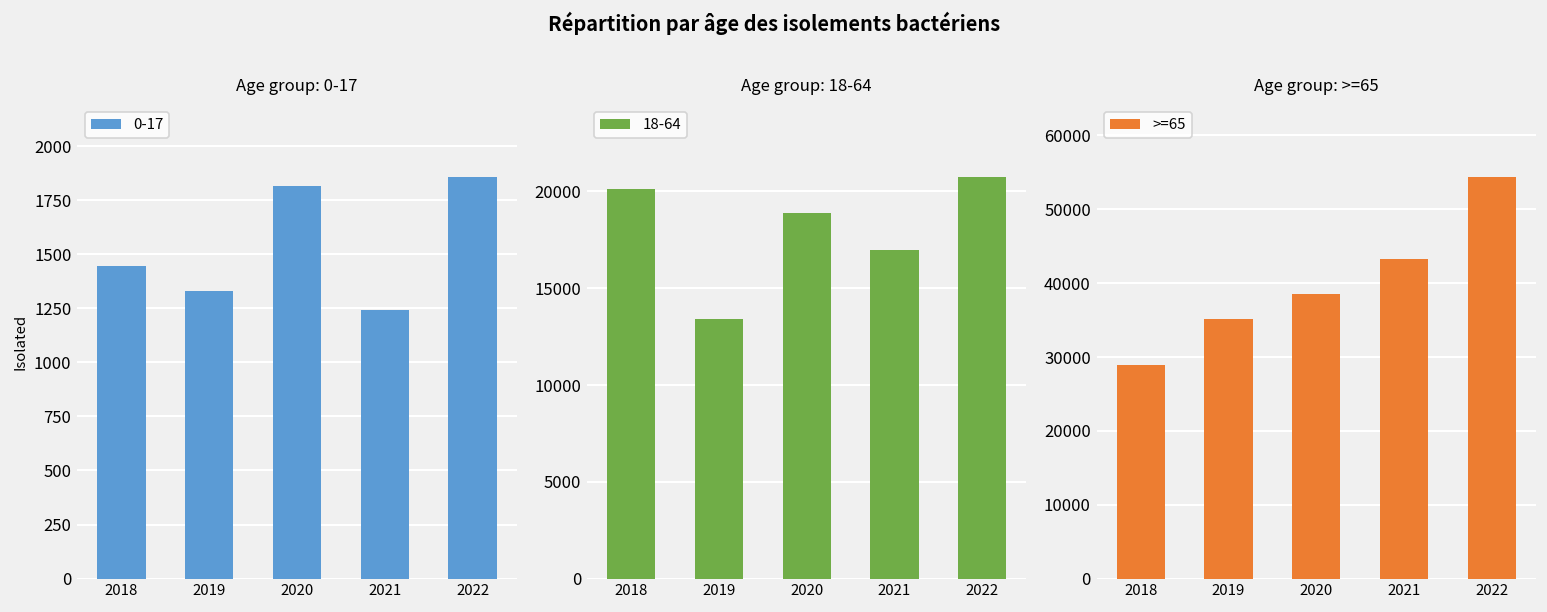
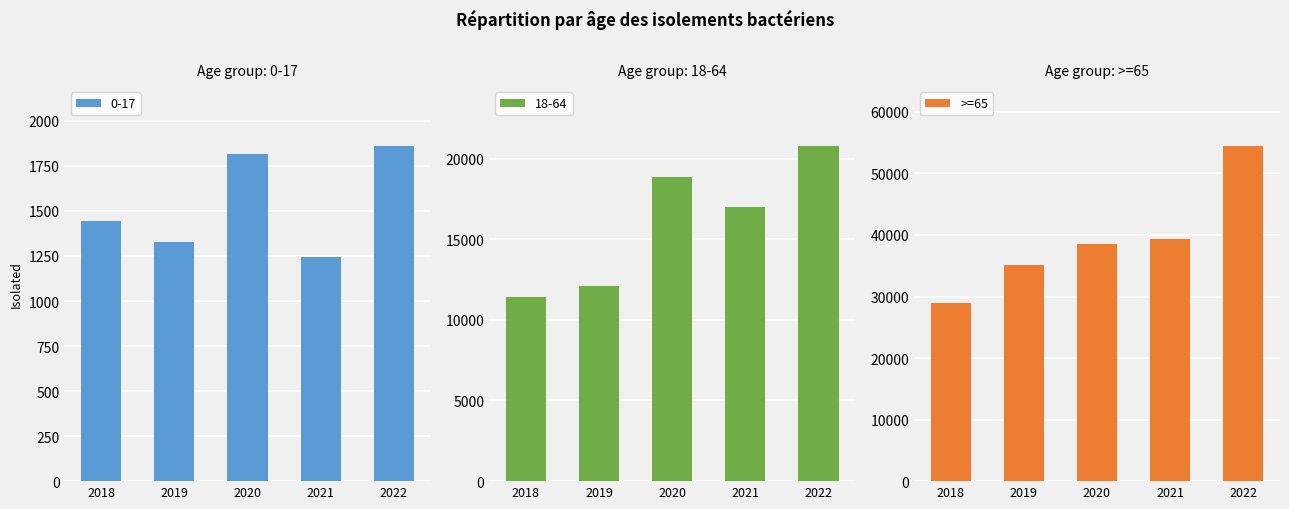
  {
    "Age group: 0-17": {
      "2018": 1450,
      "2019": 1330,
      "2020": 1810,
      "2021": 1240,
      "2022": 1860
    },
    "Age group: 18-64": {
-     "2018": 20100,
-     "2019": 13400,
+     "2018": 11400,
+     "2019": 12100,
      "2020": 18900,
      "2021": 17000,
      "2022": 20800
    },
    "Age group: >=65": {
      "2018": 29000,
      "2019": 35000,
      "2020": 39000,
-     "2021": 43000,
+     "2021": 39000,
      "2022": 54000
    }
  }
